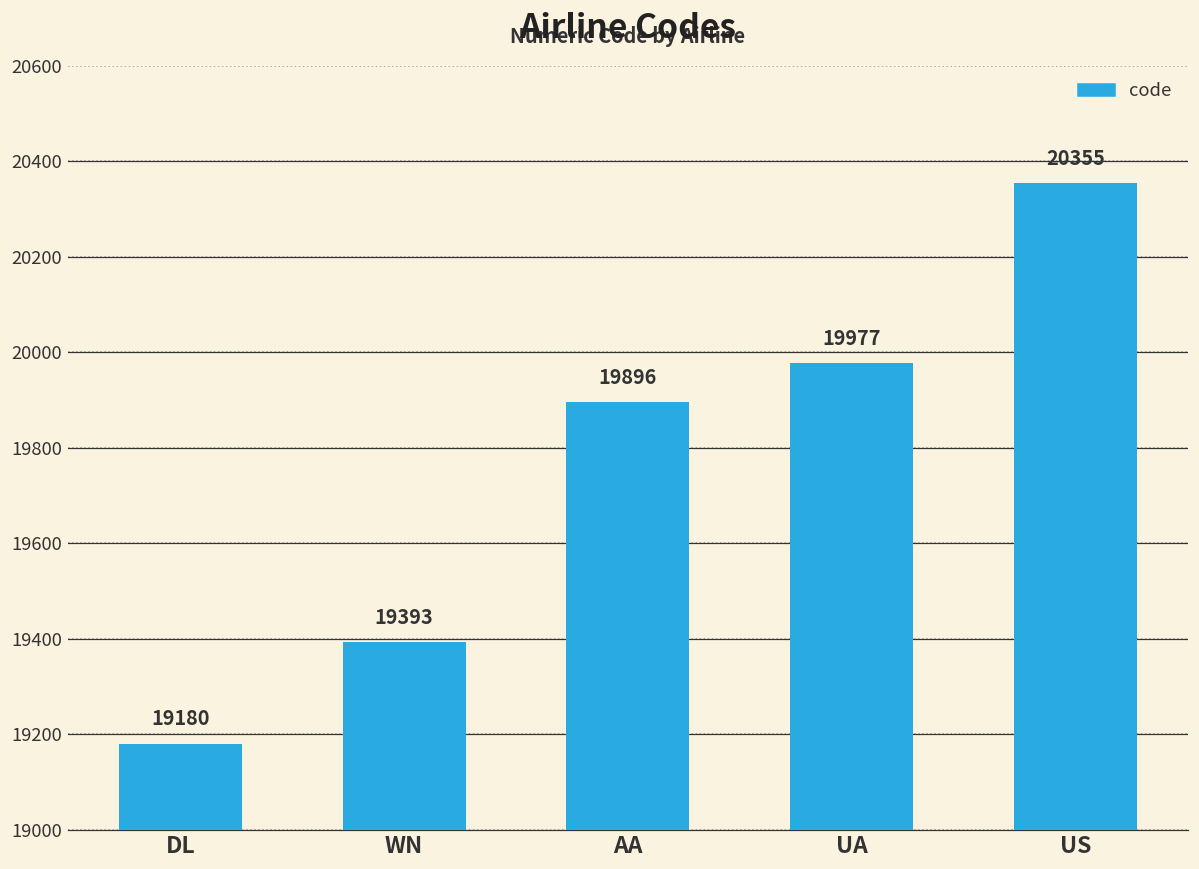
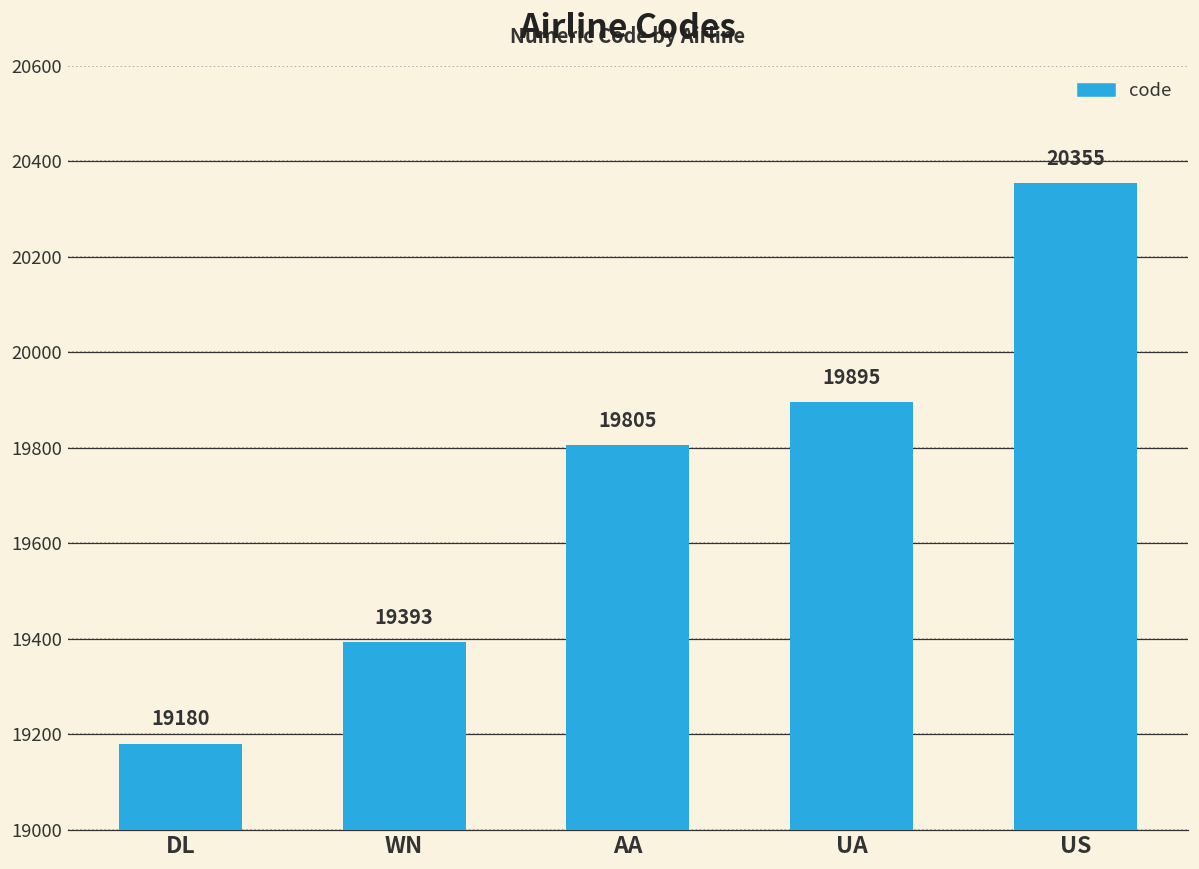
  {
    "DL": 19180,
    "WN": 19393,
-   "AA": 19896,
-   "UA": 19977,
+   "AA": 19805,
+   "UA": 19895,
    "US": 20355
  }
